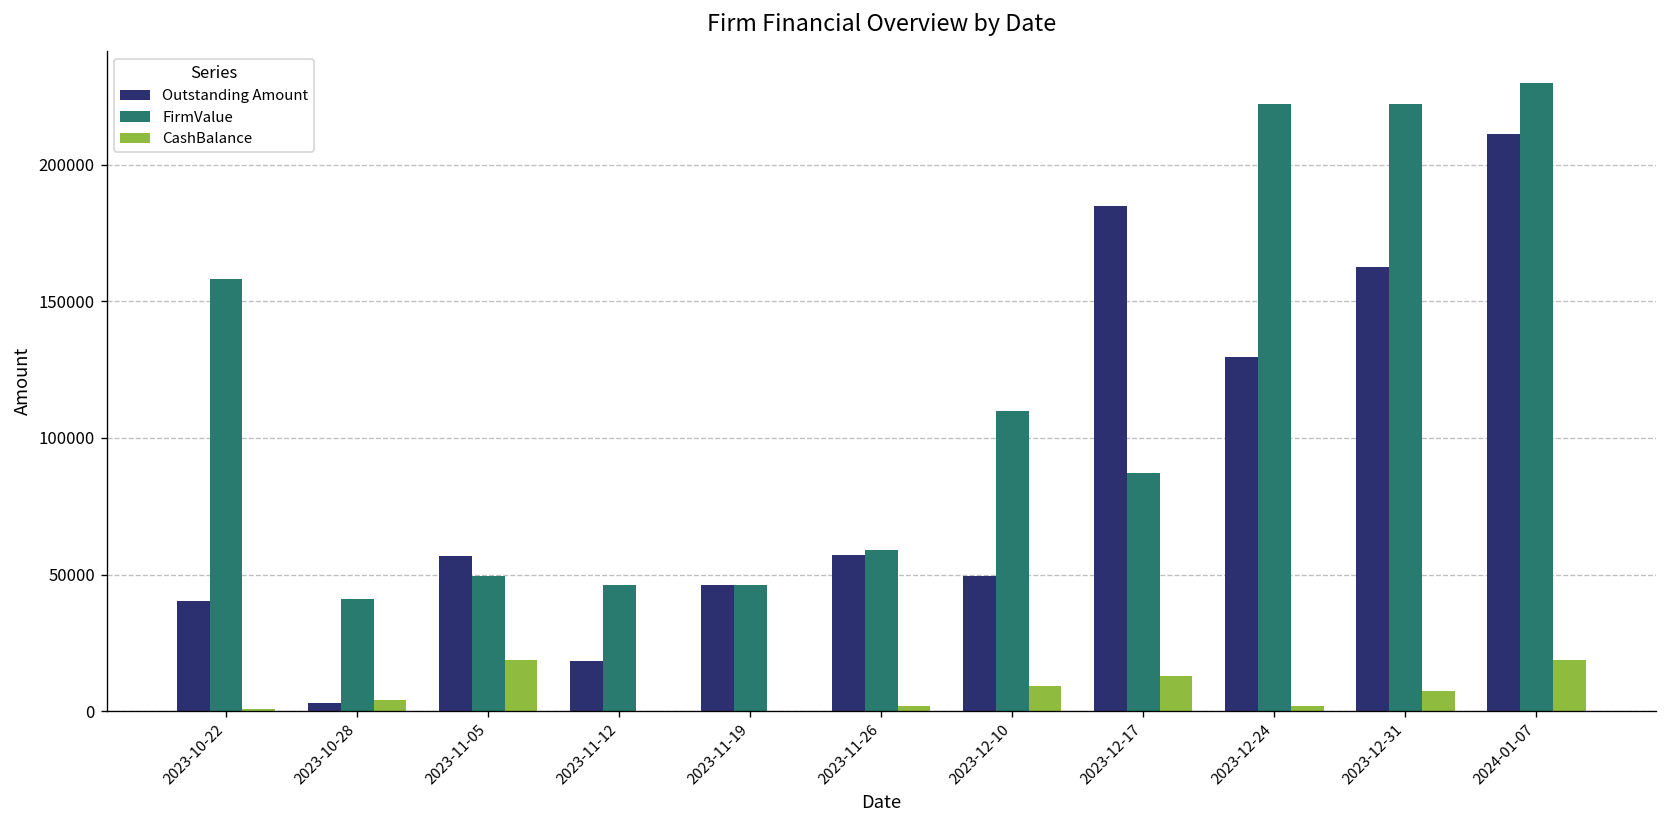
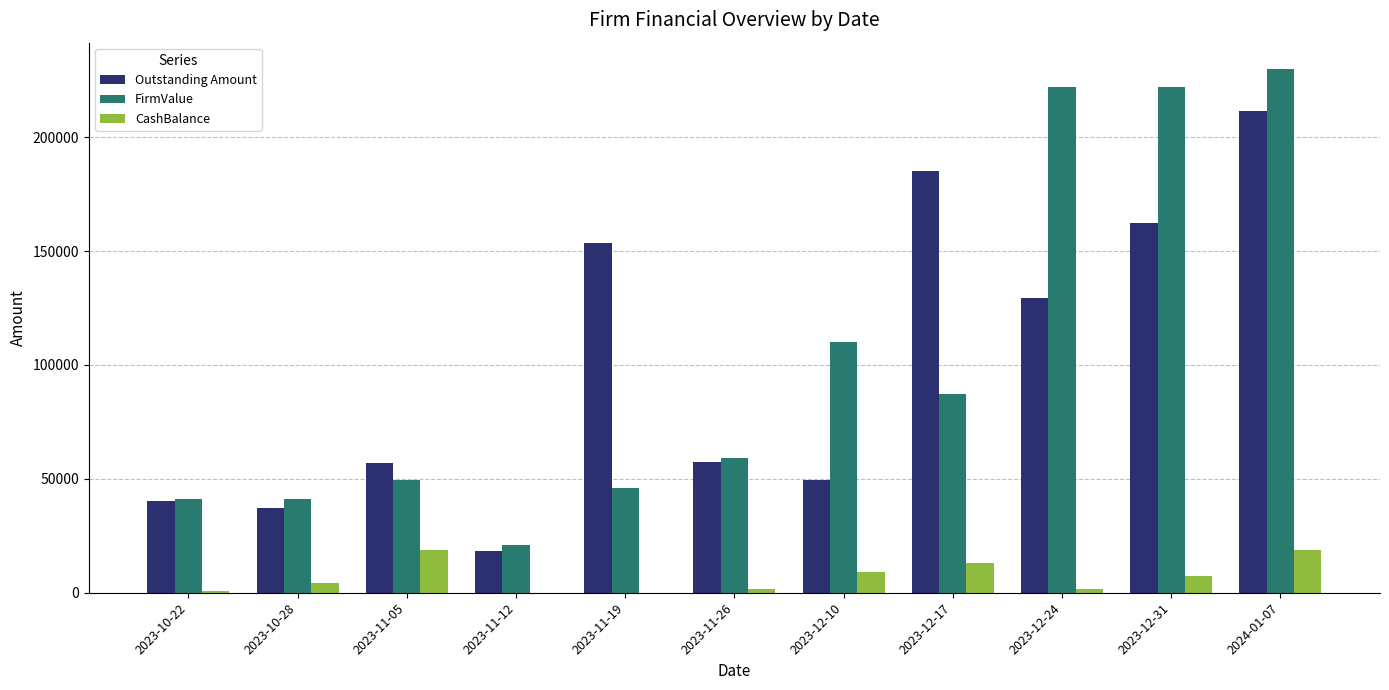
  {
    "Outstanding Amount": {
      "2023-10-22": 40000,
-     "2023-10-28": 3000,
+     "2023-10-28": 37000,
      "2023-11-05": 57000,
      "2023-11-12": 18000,
-     "2023-11-19": 46000,
+     "2023-11-19": 154000,
      "2023-11-26": 57000,
      "2023-12-10": 49000,
      "2023-12-17": 185000,
      "2023-12-24": 130000,
      "2023-12-31": 162000,
      "2024-01-07": 211000
    },
    "FirmValue": {
-     "2023-10-22": 158000,
+     "2023-10-22": 41000,
      "2023-10-28": 41000,
      "2023-11-05": 49000,
-     "2023-11-12": 46000,
+     "2023-11-12": 21000,
      "2023-11-19": 46000,
      "2023-11-26": 59000,
      "2023-12-10": 110000,
      "2023-12-17": 87000,
      "2023-12-24": 222000,
      "2023-12-31": 222000,
      "2024-01-07": 230000
    },
    "CashBalance": {
      "2023-10-28": 4000,
      "2023-11-05": 19000,
      "2023-11-12": 0,
      "2023-11-19": 0,
      "2023-11-26": 2000,
      "2023-12-10": 9000,
      "2023-12-17": 13000,
      "2023-12-24": 2000,
      "2023-12-31": 8000,
      "2024-01-07": 19000
    }
  }
